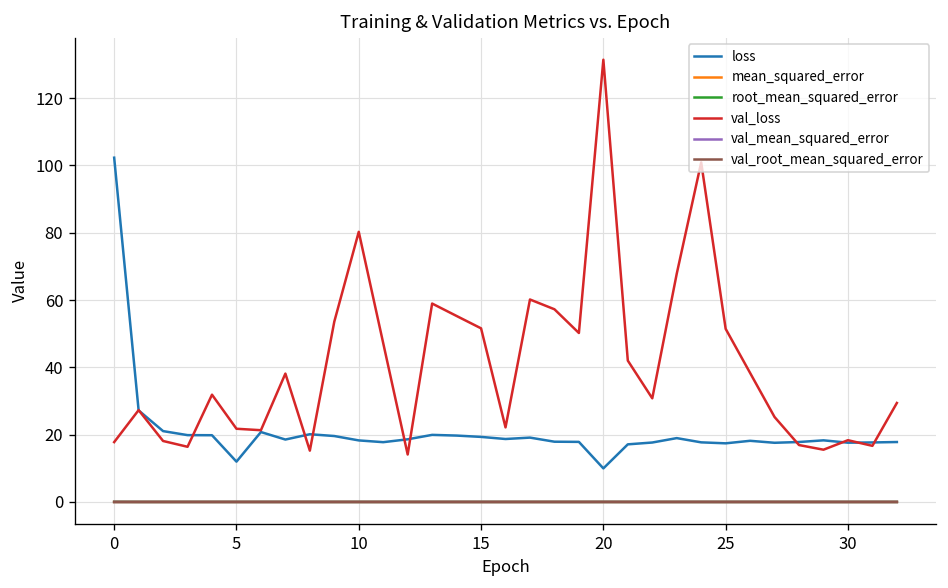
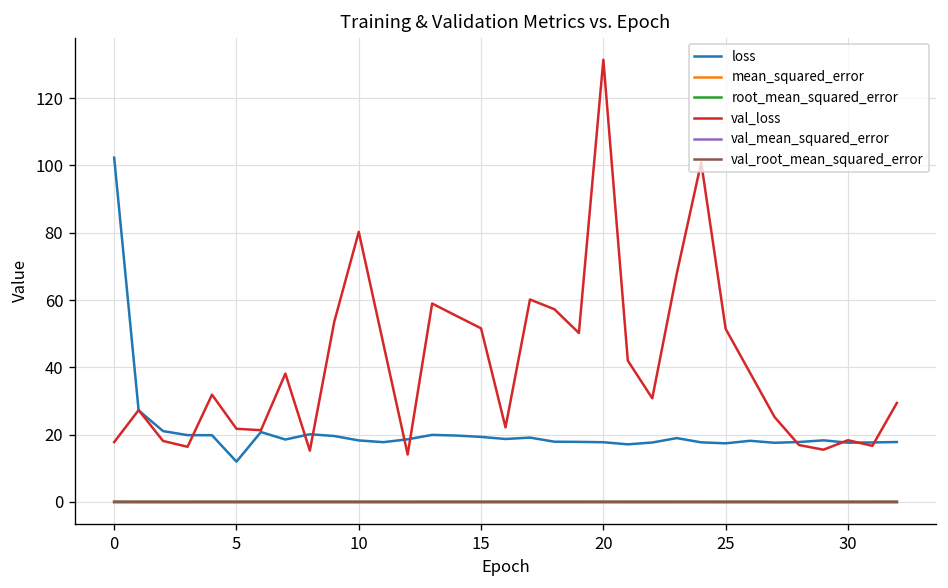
  {
    "loss": {
      "0": 102,
      "5": 12,
      "10": 18,
      "15": 19,
-     "20": 10,
+     "20": 18,
      "25": 17
    },
    "val_root_mean_squared_error": {
      "0": 0,
      "5": 0,
      "10": 0,
      "15": 0,
      "20": 0,
      "25": 0,
      "30": 0
    },
    "val_loss": {
      "0": 18,
      "5": 22,
      "10": 80,
      "15": 52,
      "20": 131,
      "25": 51
    }
  }
